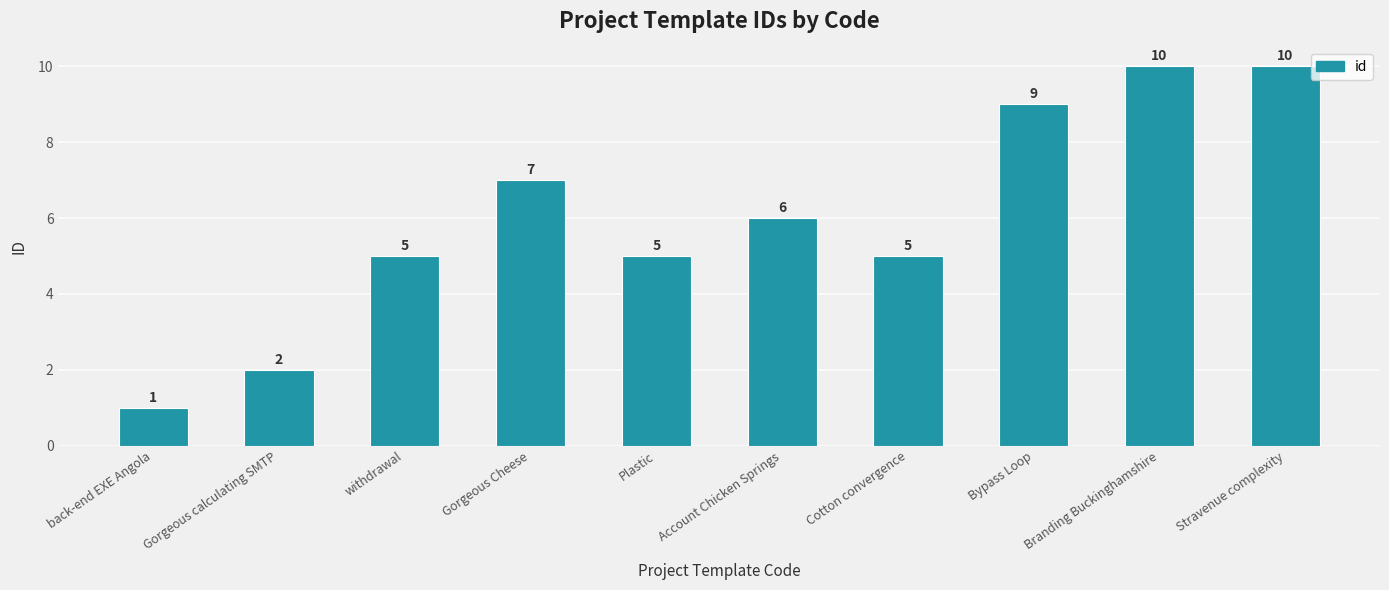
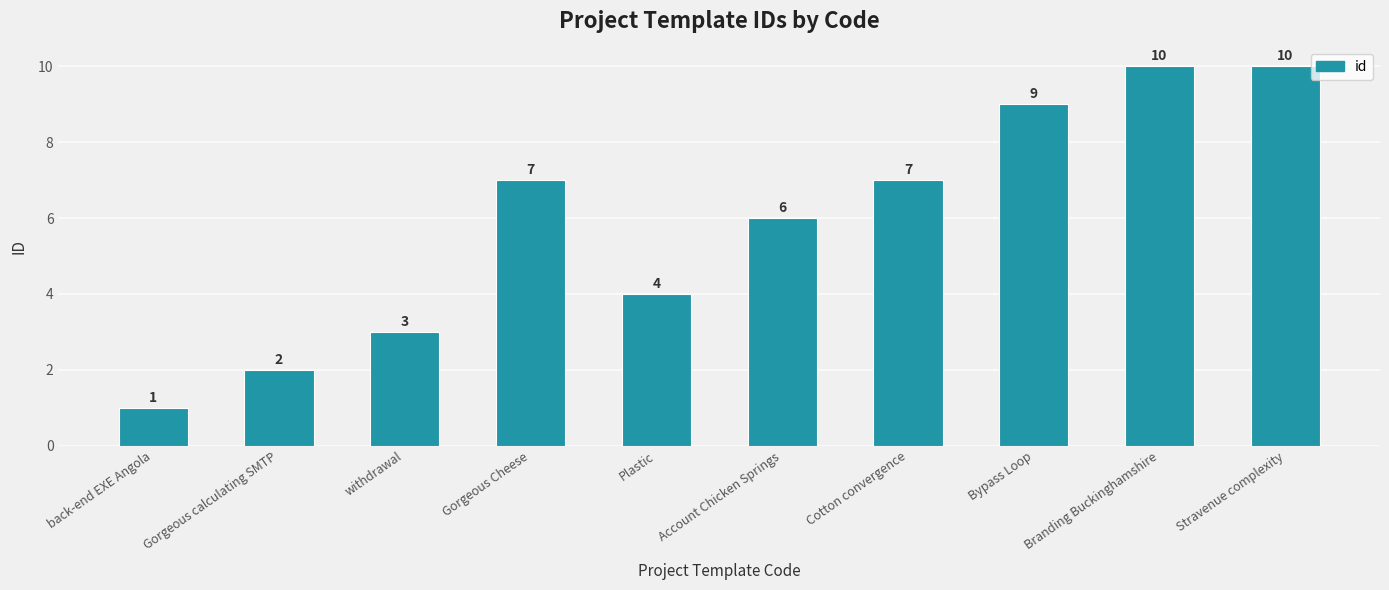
  {
    "back-end EXE Angola": 1,
    "Gorgeous calculating SMTP": 2,
-   "withdrawal": 5,
+   "withdrawal": 3,
    "Gorgeous Cheese": 7,
-   "Plastic": 5,
+   "Plastic": 4,
    "Account Chicken Springs": 6,
-   "Cotton convergence": 5,
+   "Cotton convergence": 7,
    "Bypass Loop": 9,
    "Branding Buckinghamshire": 10,
    "Stravenue complexity": 10
  }
